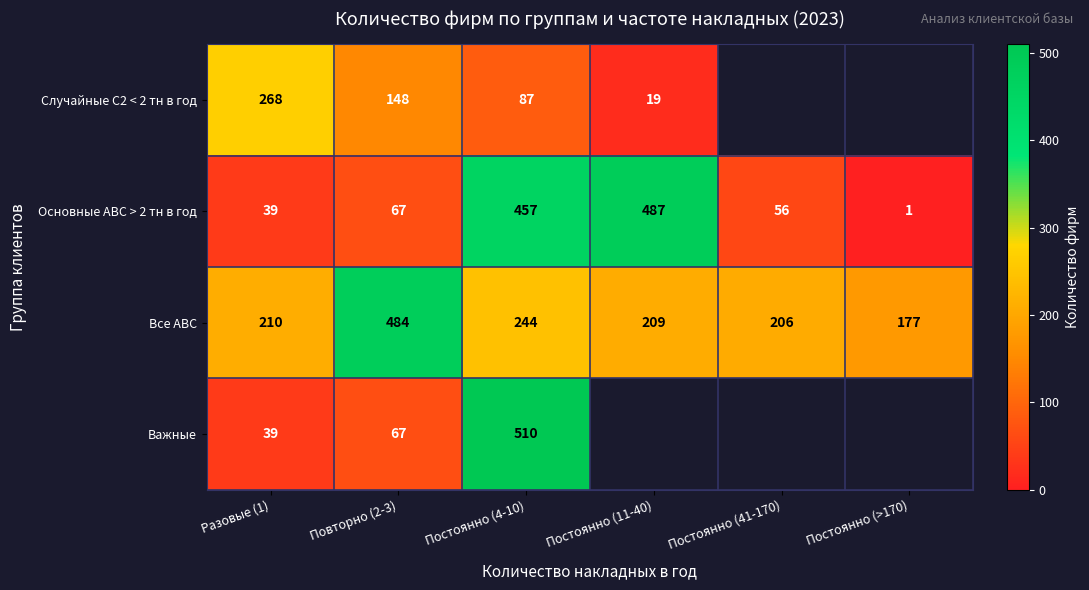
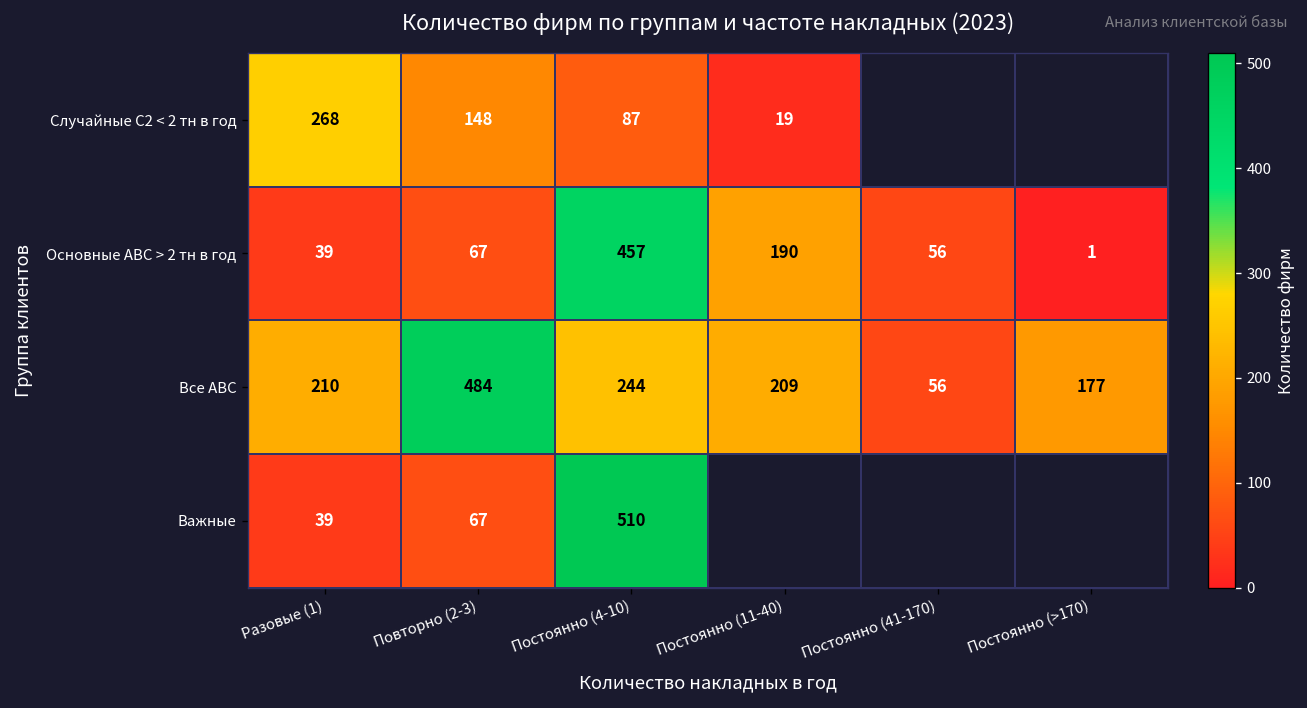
  {
    "Случайные С2 < 2 тн в год": {
      "Разовые (1)": 268,
      "Повторно (2-3)": 148,
      "Постоянно (4-10)": 87,
      "Постоянно (11-40)": 19
    },
    "Основные АВС > 2 тн в год": {
      "Разовые (1)": 39,
      "Повторно (2-3)": 67,
      "Постоянно (4-10)": 457,
-     "Постоянно (11-40)": 487,
+     "Постоянно (11-40)": 190,
      "Постоянно (41-170)": 56,
      "Постоянно (>170)": 1
    },
    "Все АВС": {
      "Разовые (1)": 210,
      "Повторно (2-3)": 484,
      "Постоянно (4-10)": 244,
      "Постоянно (11-40)": 209,
-     "Постоянно (41-170)": 206,
+     "Постоянно (41-170)": 56,
      "Постоянно (>170)": 177
    },
    "Важные": {
      "Разовые (1)": 39,
      "Повторно (2-3)": 67,
      "Постоянно (4-10)": 510
    }
  }
